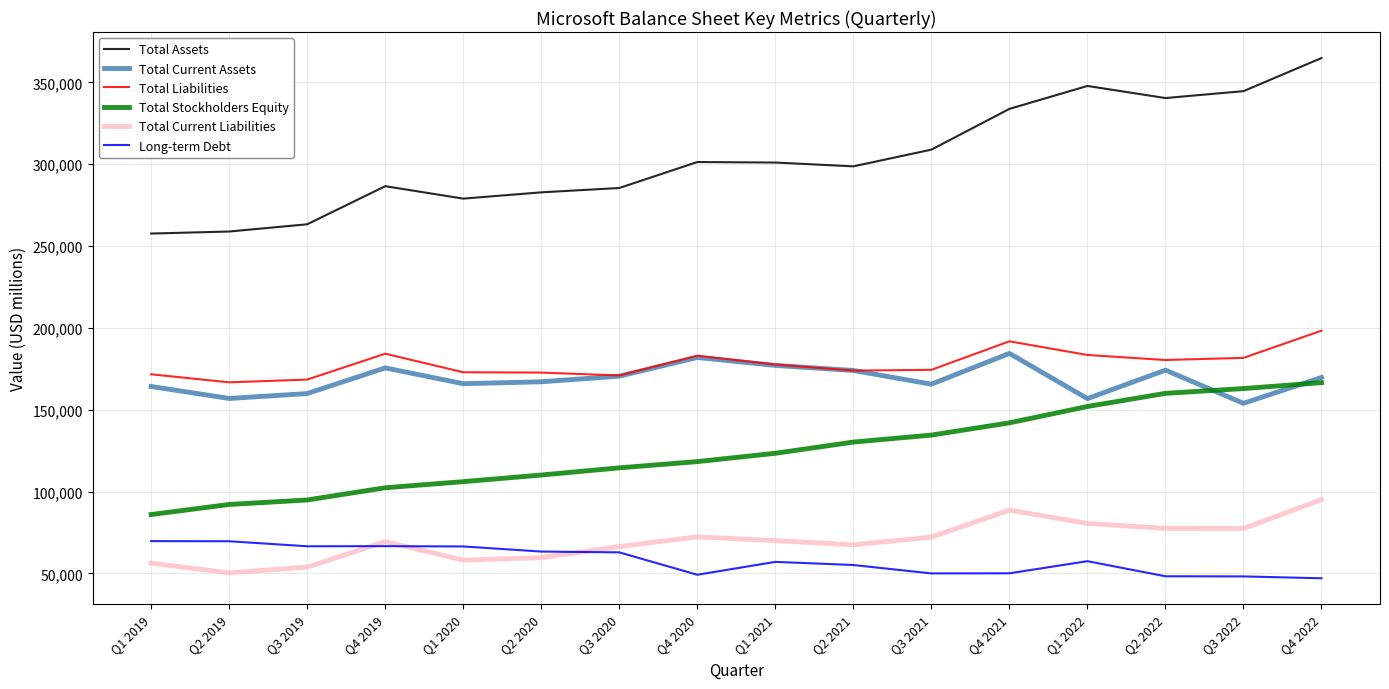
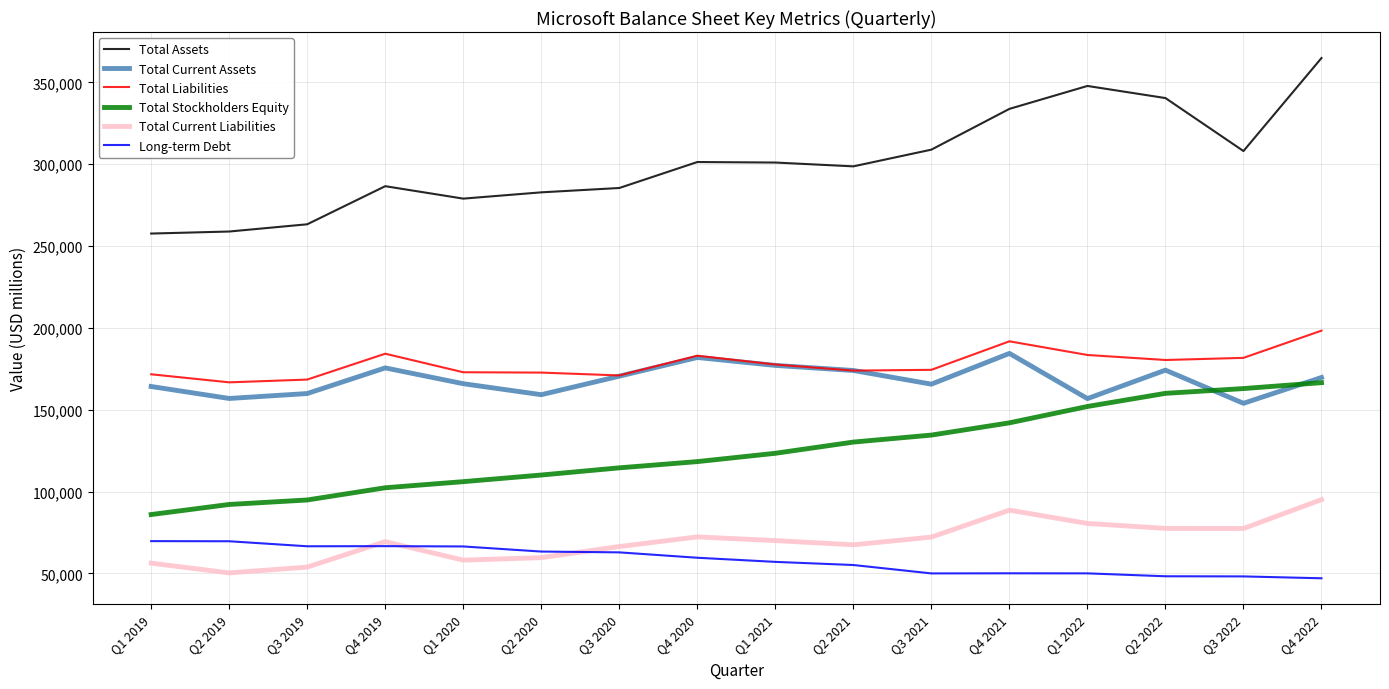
  {
    "Total Assets": {
      "Q1 2019": "258,000",
      "Q2 2019": "259,000",
      "Q3 2019": "263,000",
      "Q4 2019": "287,000",
      "Q1 2020": "279,000",
      "Q2 2020": "283,000",
      "Q3 2020": "285,000",
      "Q4 2020": "301,000",
      "Q1 2021": "301,000",
      "Q2 2021": "299,000",
      "Q3 2021": "309,000",
      "Q4 2021": "334,000",
      "Q1 2022": "348,000",
      "Q2 2022": "340,000",
-     "Q3 2022": "345,000",
+     "Q3 2022": "308,000",
      "Q4 2022": "365,000"
    },
    "Total Current Assets": {
      "Q1 2019": "164,000",
      "Q2 2019": "157,000",
      "Q3 2019": "160,000",
      "Q4 2019": "176,000",
      "Q1 2020": "166,000",
-     "Q2 2020": "167,000",
+     "Q2 2020": "159,000",
      "Q3 2021": "166,000",
      "Q4 2021": "184,000",
      "Q1 2022": "157,000",
      "Q2 2022": "174,000",
      "Q3 2022": "154,000",
      "Q4 2022": "170,000"
    },
    "Total Liabilities": {
      "Q1 2019": "172,000",
      "Q2 2019": "167,000",
      "Q3 2019": "168,000",
      "Q4 2019": "184,000",
      "Q1 2020": "173,000",
      "Q2 2020": "173,000",
      "Q3 2021": "174,000",
      "Q4 2021": "192,000",
      "Q1 2022": "183,000",
      "Q2 2022": "180,000",
      "Q3 2022": "182,000",
      "Q4 2022": "198,000"
    },
    "Total Stockholders Equity": {
      "Q1 2019": "86,000",
      "Q2 2019": "92,000",
      "Q3 2019": "95,000",
      "Q4 2019": "102,000",
      "Q1 2020": "106,000",
      "Q2 2020": "110,000",
      "Q3 2020": "115,000",
      "Q4 2020": "118,000",
      "Q1 2021": "123,000",
      "Q2 2021": "130,000",
      "Q3 2021": "135,000",
      "Q4 2021": "142,000",
      "Q1 2022": "152,000",
      "Q2 2022": "160,000",
      "Q3 2022": "163,000",
      "Q4 2022": "167,000"
    },
    "Total Current Liabilities": {
      "Q1 2019": "56,000",
      "Q2 2019": "50,000",
      "Q3 2019": "54,000",
      "Q4 2019": "69,000",
      "Q1 2020": "58,000",
      "Q2 2020": "60,000",
      "Q3 2020": "66,000",
      "Q4 2020": "72,000",
      "Q1 2021": "70,000",
      "Q2 2021": "67,000",
      "Q3 2021": "72,000",
      "Q4 2021": "89,000",
      "Q1 2022": "81,000",
      "Q2 2022": "78,000",
      "Q3 2022": "77,000",
      "Q4 2022": "95,000"
    },
    "Long-term Debt": {
      "Q1 2019": "70,000",
      "Q2 2019": "70,000",
      "Q3 2019": "67,000",
      "Q4 2019": "67,000",
      "Q1 2020": "66,000",
      "Q2 2020": "63,000",
      "Q3 2020": "63,000",
-     "Q4 2020": "49,000",
+     "Q4 2020": "60,000",
      "Q1 2021": "57,000",
      "Q2 2021": "55,000",
      "Q3 2021": "50,000",
      "Q4 2021": "50,000",
-     "Q1 2022": "57,000",
+     "Q1 2022": "50,000",
      "Q2 2022": "48,000",
      "Q3 2022": "48,000",
      "Q4 2022": "47,000"
    }
  }
